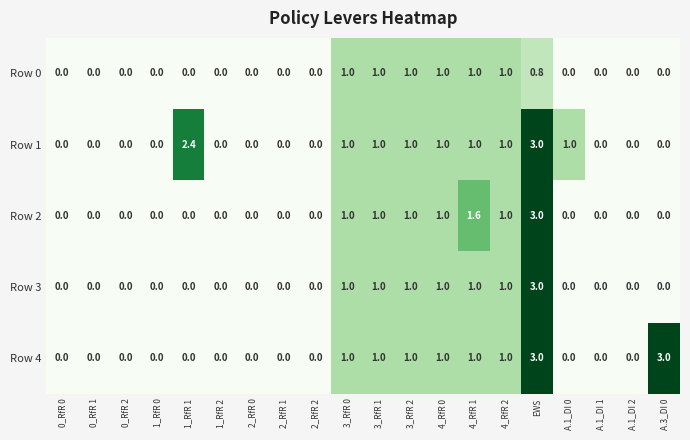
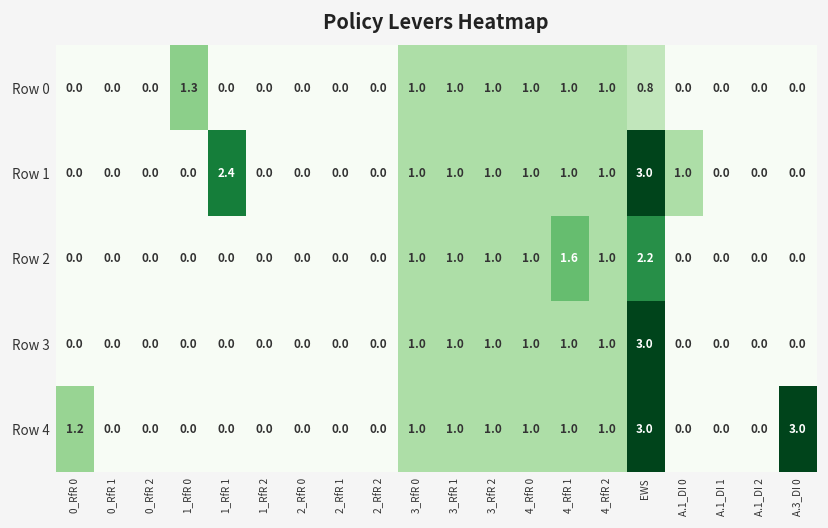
  {
    "Row 0": {
      "0_RfR 0": 0.0,
      "0_RfR 1": 0.0,
      "0_RfR 2": 0.0,
-     "1_RfR 0": 0.0,
+     "1_RfR 0": 1.3,
      "1_RfR 1": 0.0,
      "1_RfR 2": 0.0,
      "2_RfR 0": 0.0,
      "2_RfR 1": 0.0,
      "2_RfR 2": 0.0,
      "3_RfR 0": 1.0,
      "3_RfR 1": 1.0,
      "3_RfR 2": 1.0,
      "4_RfR 0": 1.0,
      "4_RfR 1": 1.0,
      "4_RfR 2": 1.0,
      "EWS": 0.8,
      "A.1_DI 0": 0.0,
      "A.1_DI 1": 0.0,
      "A.1_DI 2": 0.0,
      "A.3_DI 0": 0.0
    },
    "Row 1": {
      "0_RfR 0": 0.0,
      "0_RfR 1": 0.0,
      "0_RfR 2": 0.0,
      "1_RfR 0": 0.0,
      "1_RfR 1": 2.4,
      "1_RfR 2": 0.0,
      "2_RfR 0": 0.0,
      "2_RfR 1": 0.0,
      "2_RfR 2": 0.0,
      "3_RfR 0": 1.0,
      "3_RfR 1": 1.0,
      "3_RfR 2": 1.0,
      "4_RfR 0": 1.0,
      "4_RfR 1": 1.0,
      "4_RfR 2": 1.0,
      "EWS": 3.0,
      "A.1_DI 0": 1.0,
      "A.1_DI 1": 0.0,
      "A.1_DI 2": 0.0,
      "A.3_DI 0": 0.0
    },
    "Row 2": {
      "0_RfR 0": 0.0,
      "0_RfR 1": 0.0,
      "0_RfR 2": 0.0,
      "1_RfR 0": 0.0,
      "1_RfR 1": 0.0,
      "1_RfR 2": 0.0,
      "2_RfR 0": 0.0,
      "2_RfR 1": 0.0,
      "2_RfR 2": 0.0,
      "3_RfR 0": 1.0,
      "3_RfR 1": 1.0,
      "3_RfR 2": 1.0,
      "4_RfR 0": 1.0,
      "4_RfR 1": 1.6,
      "4_RfR 2": 1.0,
-     "EWS": 3.0,
+     "EWS": 2.2,
      "A.1_DI 0": 0.0,
      "A.1_DI 1": 0.0,
      "A.1_DI 2": 0.0,
      "A.3_DI 0": 0.0
    },
    "Row 3": {
      "0_RfR 0": 0.0,
      "0_RfR 1": 0.0,
      "0_RfR 2": 0.0,
      "1_RfR 0": 0.0,
      "1_RfR 1": 0.0,
      "1_RfR 2": 0.0,
      "2_RfR 0": 0.0,
      "2_RfR 1": 0.0,
      "2_RfR 2": 0.0,
      "3_RfR 0": 1.0,
      "3_RfR 1": 1.0,
      "3_RfR 2": 1.0,
      "4_RfR 0": 1.0,
      "4_RfR 1": 1.0,
      "4_RfR 2": 1.0,
      "EWS": 3.0,
      "A.1_DI 0": 0.0,
      "A.1_DI 1": 0.0,
      "A.1_DI 2": 0.0,
      "A.3_DI 0": 0.0
    },
    "Row 4": {
-     "0_RfR 0": 0.0,
+     "0_RfR 0": 1.2,
      "0_RfR 1": 0.0,
      "0_RfR 2": 0.0,
      "1_RfR 0": 0.0,
      "1_RfR 1": 0.0,
      "1_RfR 2": 0.0,
      "2_RfR 0": 0.0,
      "2_RfR 1": 0.0,
      "2_RfR 2": 0.0,
      "3_RfR 0": 1.0,
      "3_RfR 1": 1.0,
      "3_RfR 2": 1.0,
      "4_RfR 0": 1.0,
      "4_RfR 1": 1.0,
      "4_RfR 2": 1.0,
      "EWS": 3.0,
      "A.1_DI 0": 0.0,
      "A.1_DI 1": 0.0,
      "A.1_DI 2": 0.0,
      "A.3_DI 0": 3.0
    }
  }
